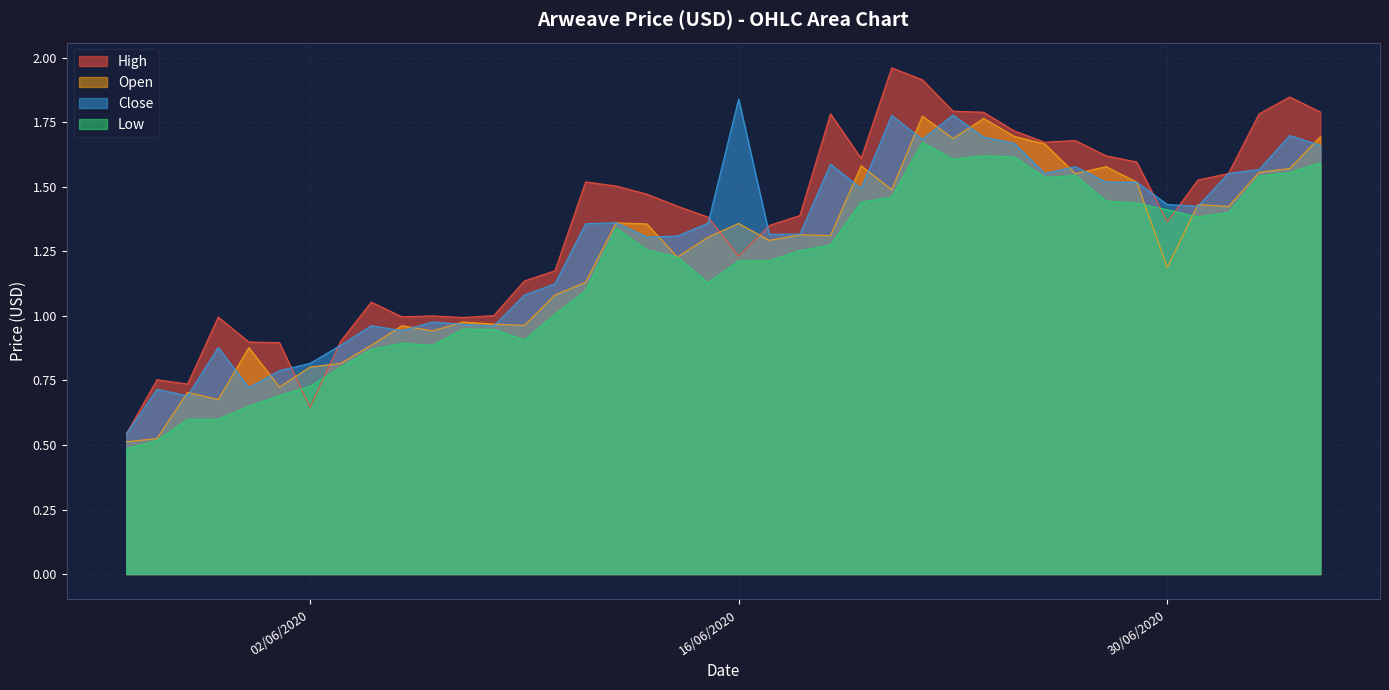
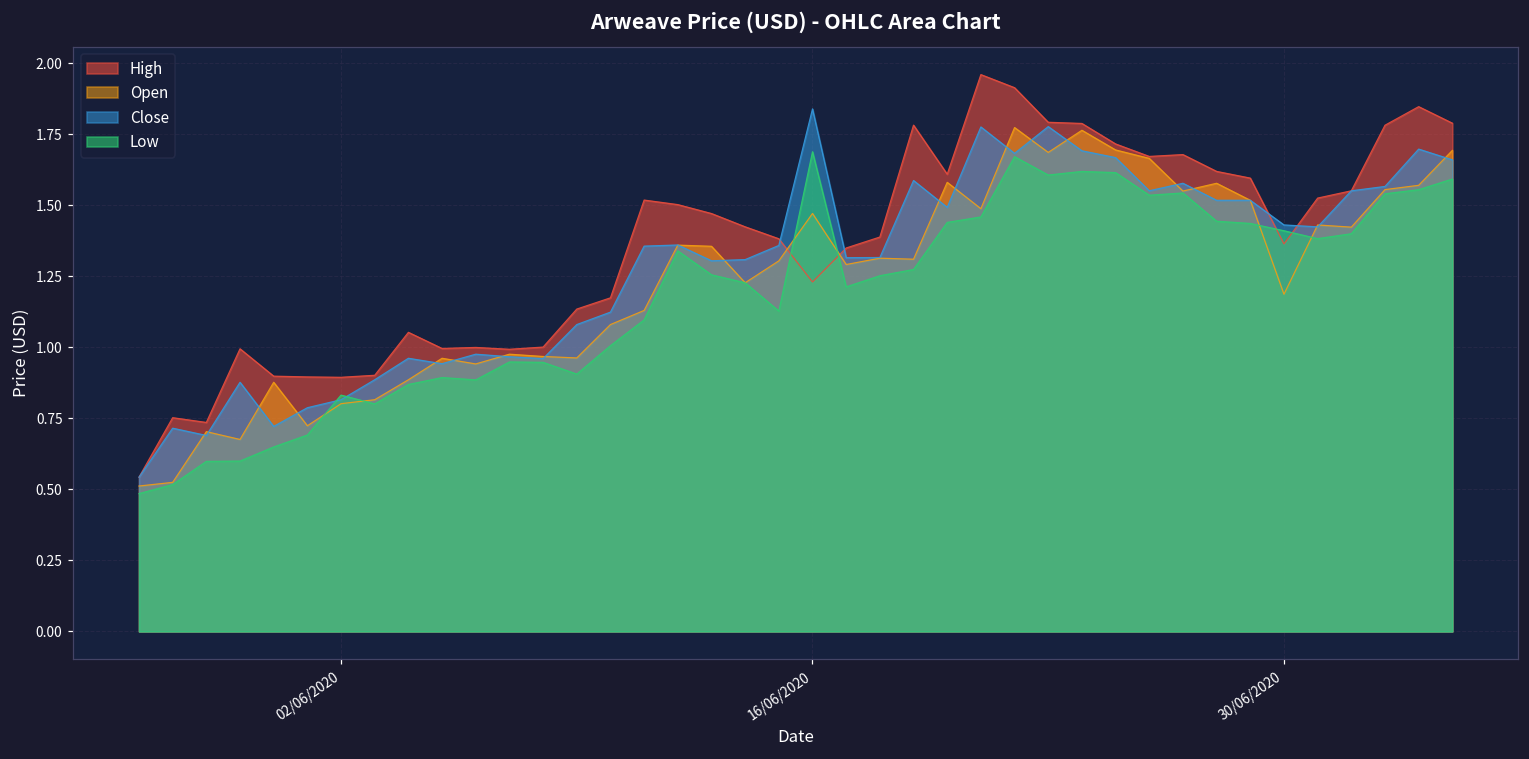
  {
    "High": {
-     "02/06/2020": 0.65,
+     "02/06/2020": 0.89,
      "16/06/2020": 1.23,
      "30/06/2020": 1.36
    },
    "Open": {
      "02/06/2020": 0.80,
-     "16/06/2020": 1.36,
+     "16/06/2020": 1.47,
      "30/06/2020": 1.19
    },
    "Close": {
      "02/06/2020": 0.82,
      "16/06/2020": 1.84,
      "30/06/2020": 1.43
    },
    "Low": {
-     "02/06/2020": 0.73,
-     "16/06/2020": 1.21,
+     "02/06/2020": 0.83,
+     "16/06/2020": 1.69,
      "30/06/2020": 1.41
    }
  }
